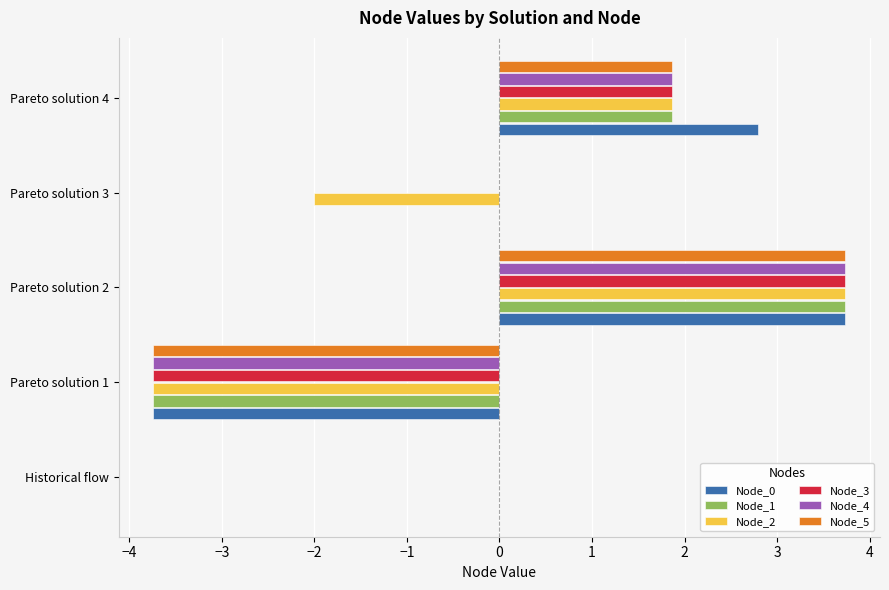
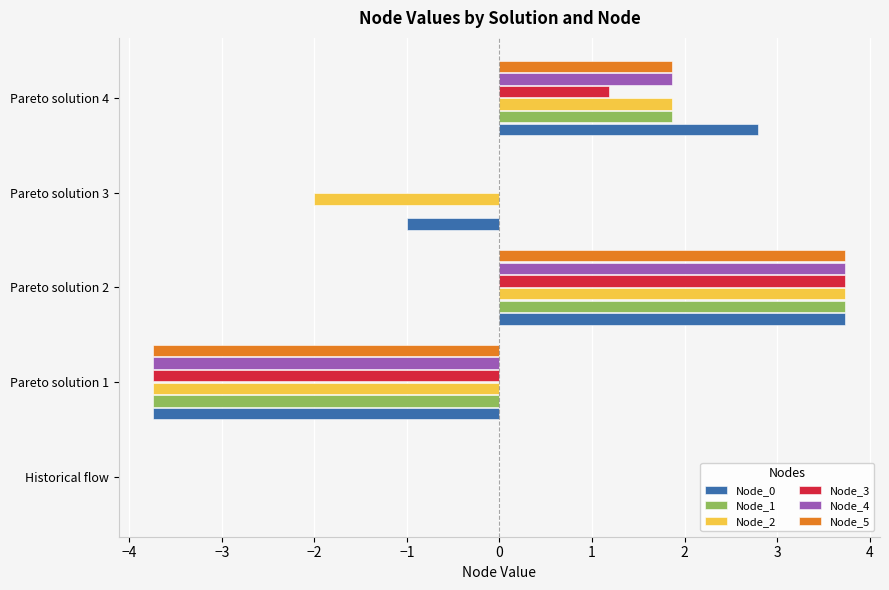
  {
    "Node_0": {
      "Pareto solution 4": 2.8,
-     "Pareto solution 3": 0,
+     "Pareto solution 3": -1,
      "Pareto solution 2": 3.7,
      "Pareto solution 1": -3.7,
      "Historical flow": 0
    },
    "Node_1": {
      "Pareto solution 4": 1.9,
      "Pareto solution 2": 3.7,
      "Pareto solution 1": -3.7,
      "Historical flow": 0.0
    },
    "Node_2": {
      "Pareto solution 4": 1.9,
      "Pareto solution 3": -2.0,
      "Pareto solution 2": 3.7,
      "Pareto solution 1": -3.7,
      "Historical flow": 0.0
    },
    "Node_3": {
-     "Pareto solution 4": 1.9,
+     "Pareto solution 4": 1.2,
      "Pareto solution 2": 3.7,
      "Pareto solution 1": -3.7,
      "Historical flow": 0.0
    },
    "Node_4": {
      "Pareto solution 4": 1.9,
      "Pareto solution 2": 3.7,
      "Pareto solution 1": -3.7,
      "Historical flow": 0.0
    },
    "Node_5": {
      "Pareto solution 4": 1.9,
      "Pareto solution 2": 3.7,
      "Pareto solution 1": -3.7,
      "Historical flow": 0.0
    }
  }
